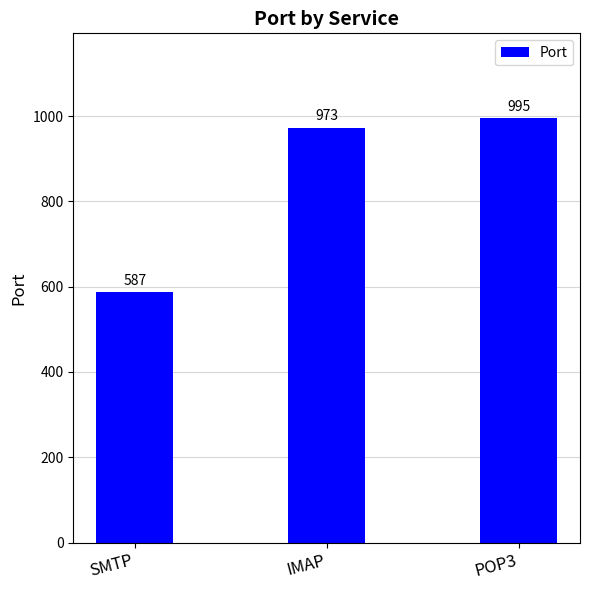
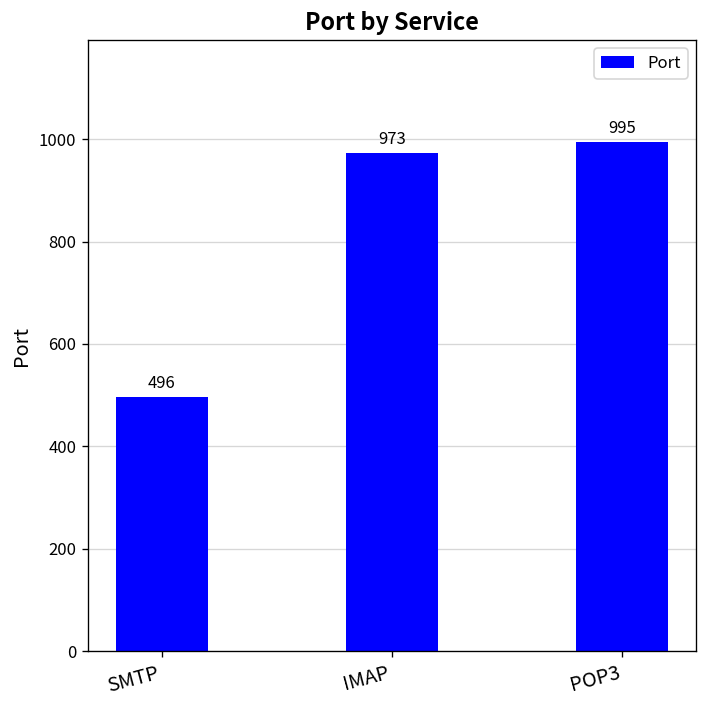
  {
-   "SMTP": 587,
+   "SMTP": 496,
    "IMAP": 973,
    "POP3": 995
  }
